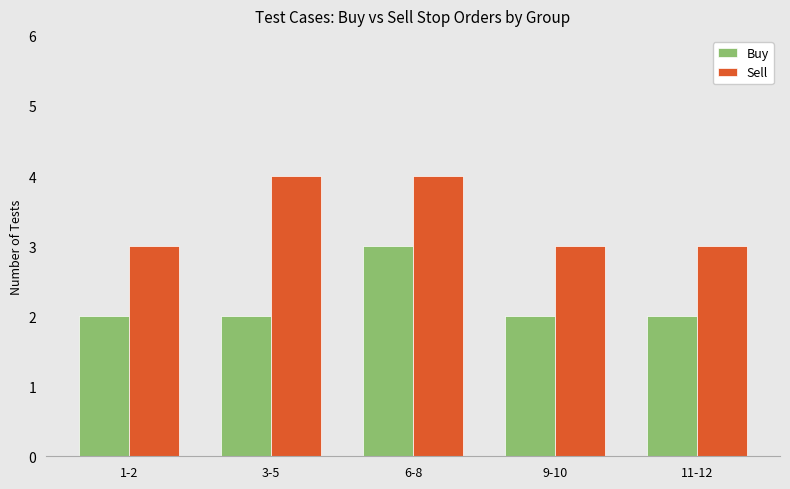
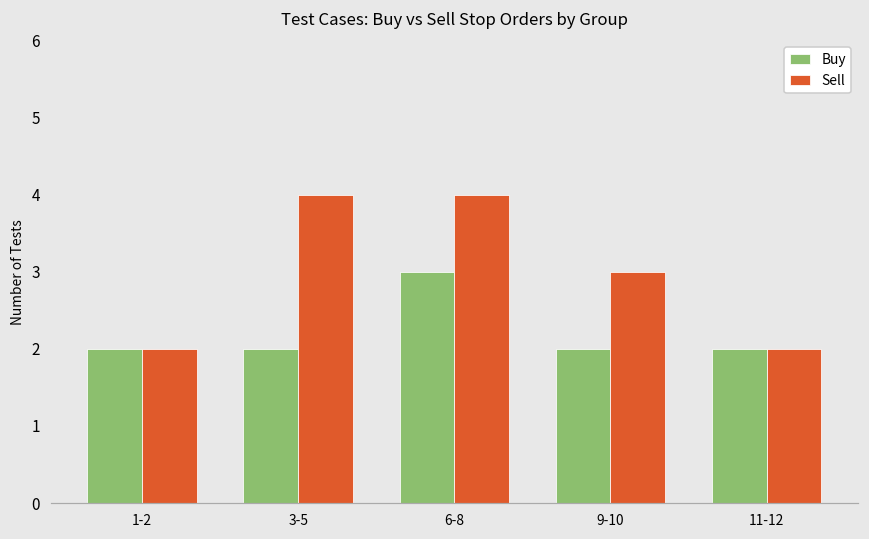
  {
    "Buy": {
      "1-2": 2,
      "3-5": 2,
      "6-8": 3,
      "9-10": 2,
      "11-12": 2
    },
    "Sell": {
-     "1-2": 3,
+     "1-2": 2,
      "3-5": 4,
      "6-8": 4,
      "9-10": 3,
-     "11-12": 3
+     "11-12": 2
    }
  }
